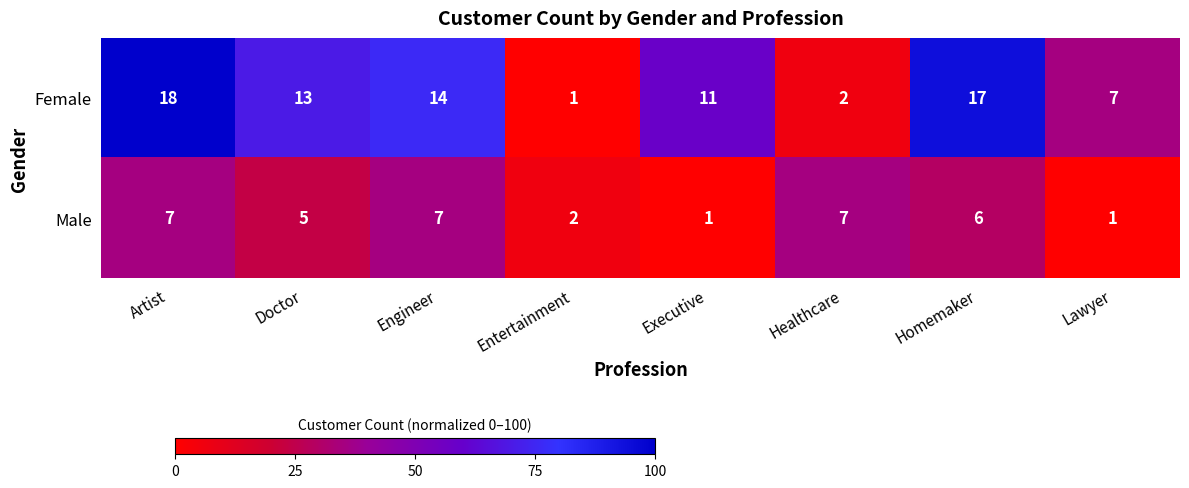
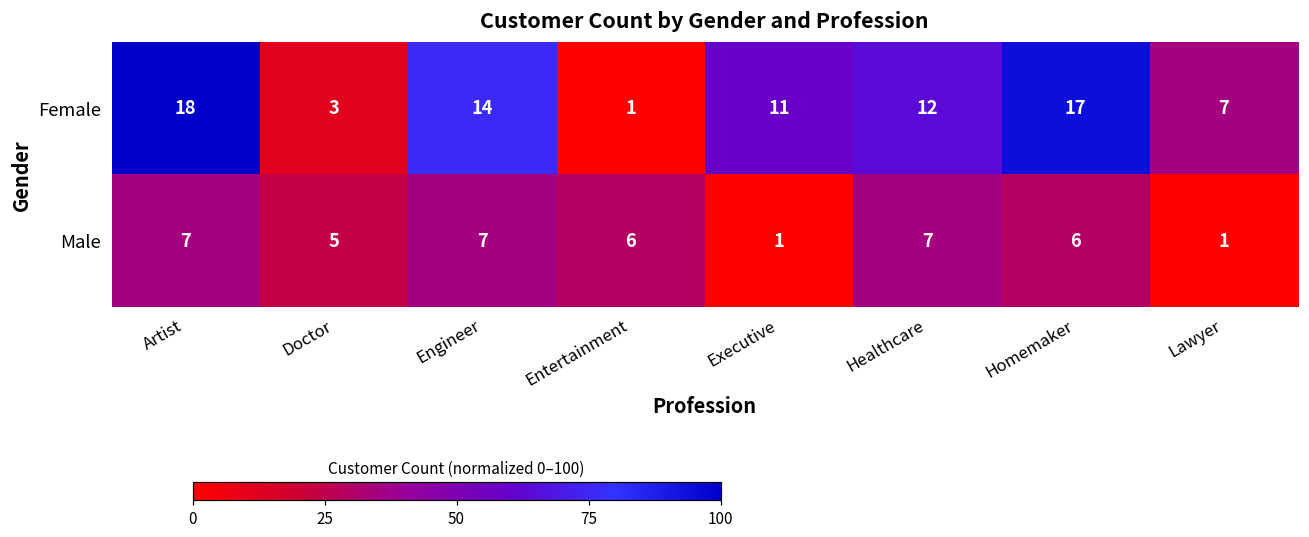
  {
    "Female": {
      "Artist": 18,
-     "Doctor": 13,
+     "Doctor": 3,
      "Engineer": 14,
      "Entertainment": 1,
      "Executive": 11,
-     "Healthcare": 2,
+     "Healthcare": 12,
      "Homemaker": 17,
      "Lawyer": 7
    },
    "Male": {
      "Artist": 7,
      "Doctor": 5,
      "Engineer": 7,
-     "Entertainment": 2,
+     "Entertainment": 6,
      "Executive": 1,
      "Healthcare": 7,
      "Homemaker": 6,
      "Lawyer": 1
    }
  }
